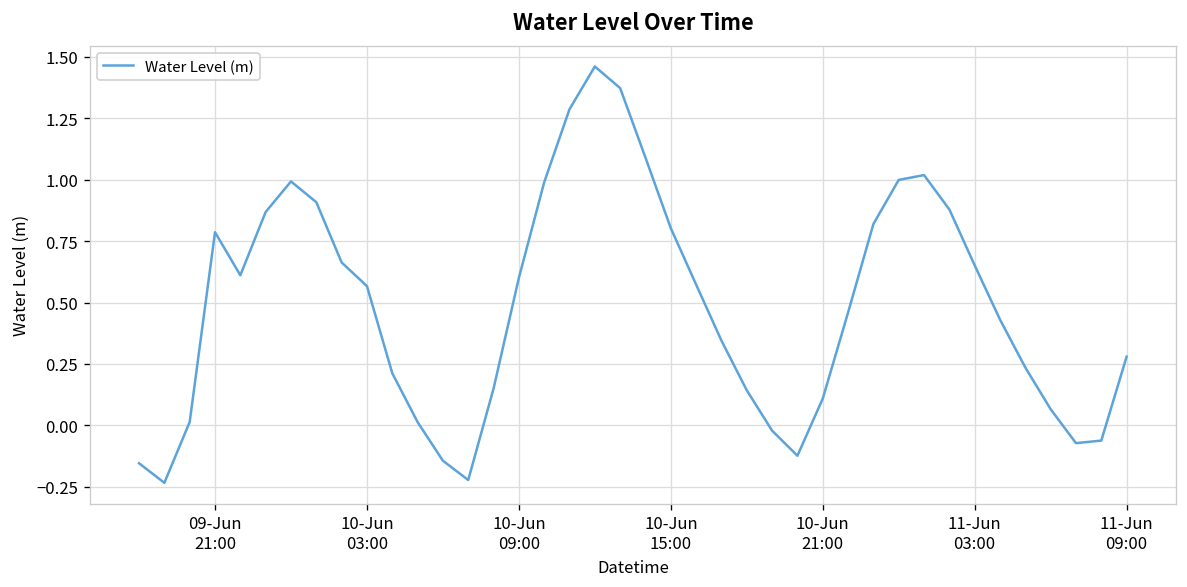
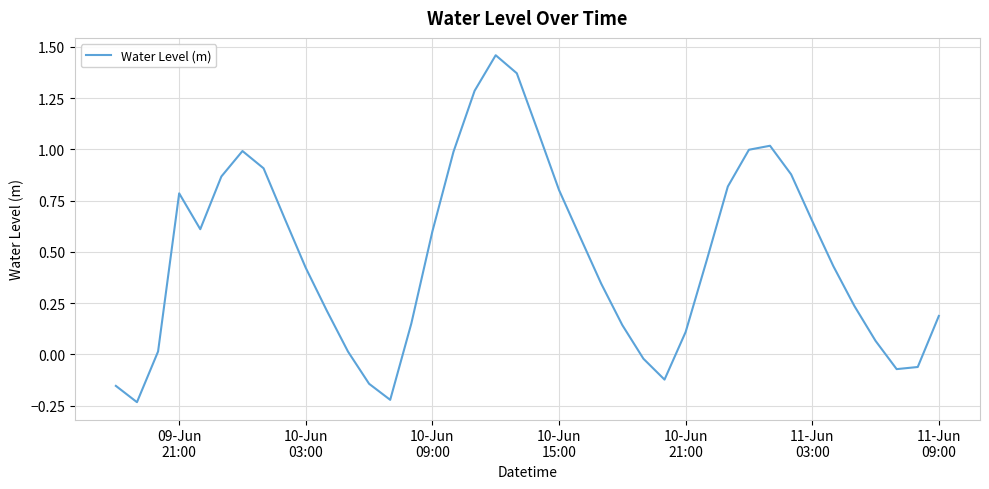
  {
    "09-Jun 21:00": 0.79,
-   "10-Jun 03:00": 0.57,
+   "10-Jun 03:00": 0.42,
    "10-Jun 09:00": 0.60,
    "10-Jun 15:00": 0.80,
    "10-Jun 21:00": 0.11,
    "11-Jun 03:00": 0.65,
-   "11-Jun 09:00": 0.28
+   "11-Jun 09:00": 0.19
  }
